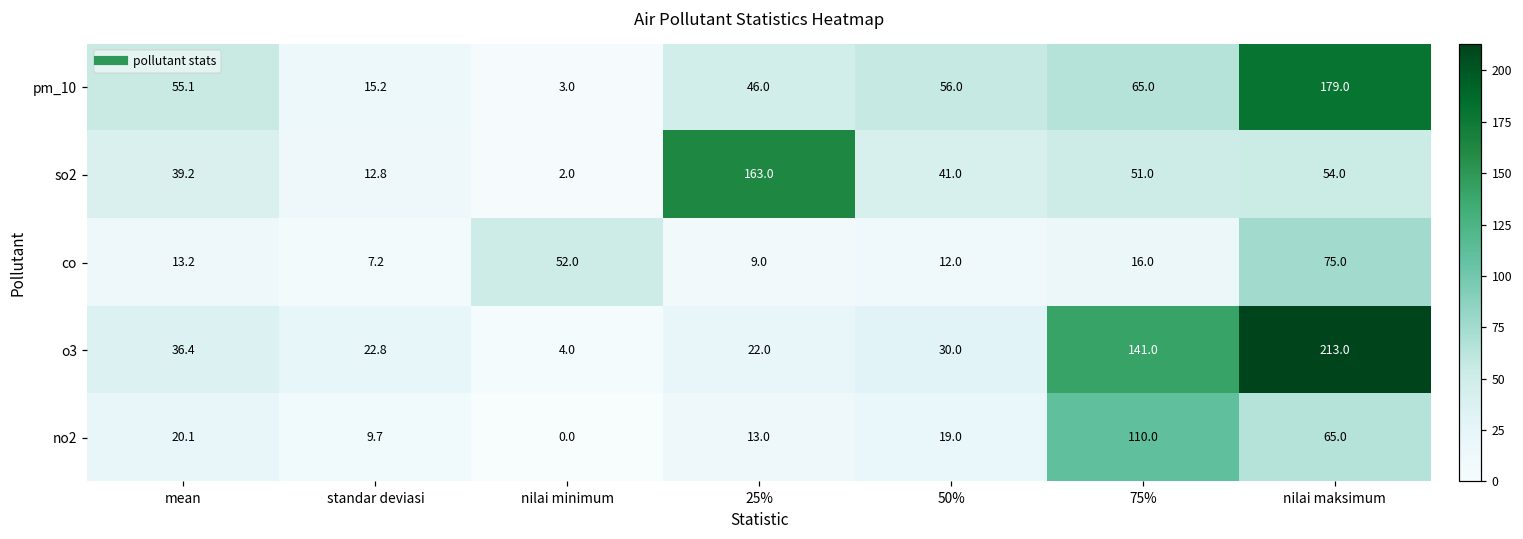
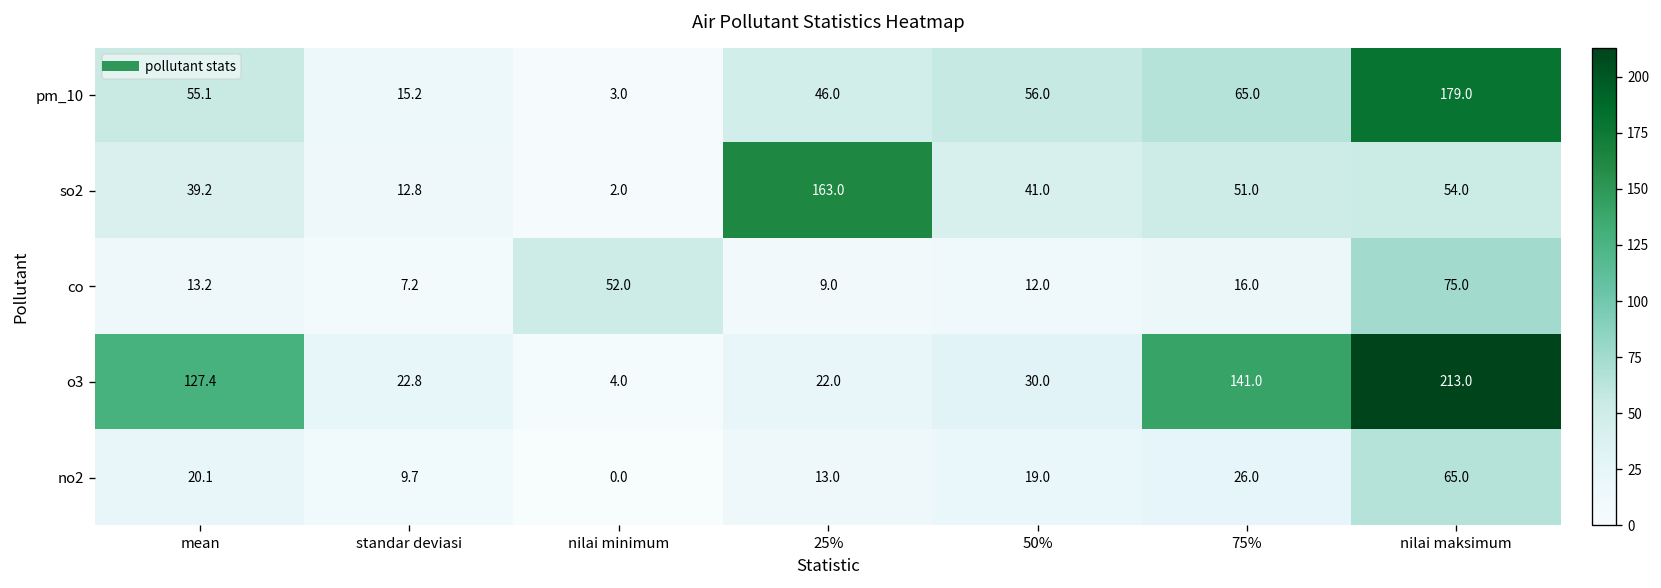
  {
    "pm_10": {
      "mean": 55.1,
      "standar deviasi": 15.2,
      "nilai minimum": 3.0,
      "25%": 46.0,
      "50%": 56.0,
      "75%": 65.0,
      "nilai maksimum": 179.0
    },
    "so2": {
      "mean": 39.2,
      "standar deviasi": 12.8,
      "nilai minimum": 2.0,
      "25%": 163.0,
      "50%": 41.0,
      "75%": 51.0,
      "nilai maksimum": 54.0
    },
    "co": {
      "mean": 13.2,
      "standar deviasi": 7.2,
      "nilai minimum": 52.0,
      "25%": 9.0,
      "50%": 12.0,
      "75%": 16.0,
      "nilai maksimum": 75.0
    },
    "o3": {
-     "mean": 36.4,
+     "mean": 127.4,
      "standar deviasi": 22.8,
      "nilai minimum": 4.0,
      "25%": 22.0,
      "50%": 30.0,
      "75%": 141.0,
      "nilai maksimum": 213.0
    },
    "no2": {
      "mean": 20.1,
      "standar deviasi": 9.7,
      "nilai minimum": 0.0,
      "25%": 13.0,
      "50%": 19.0,
-     "75%": 110.0,
+     "75%": 26.0,
      "nilai maksimum": 65.0
    }
  }
